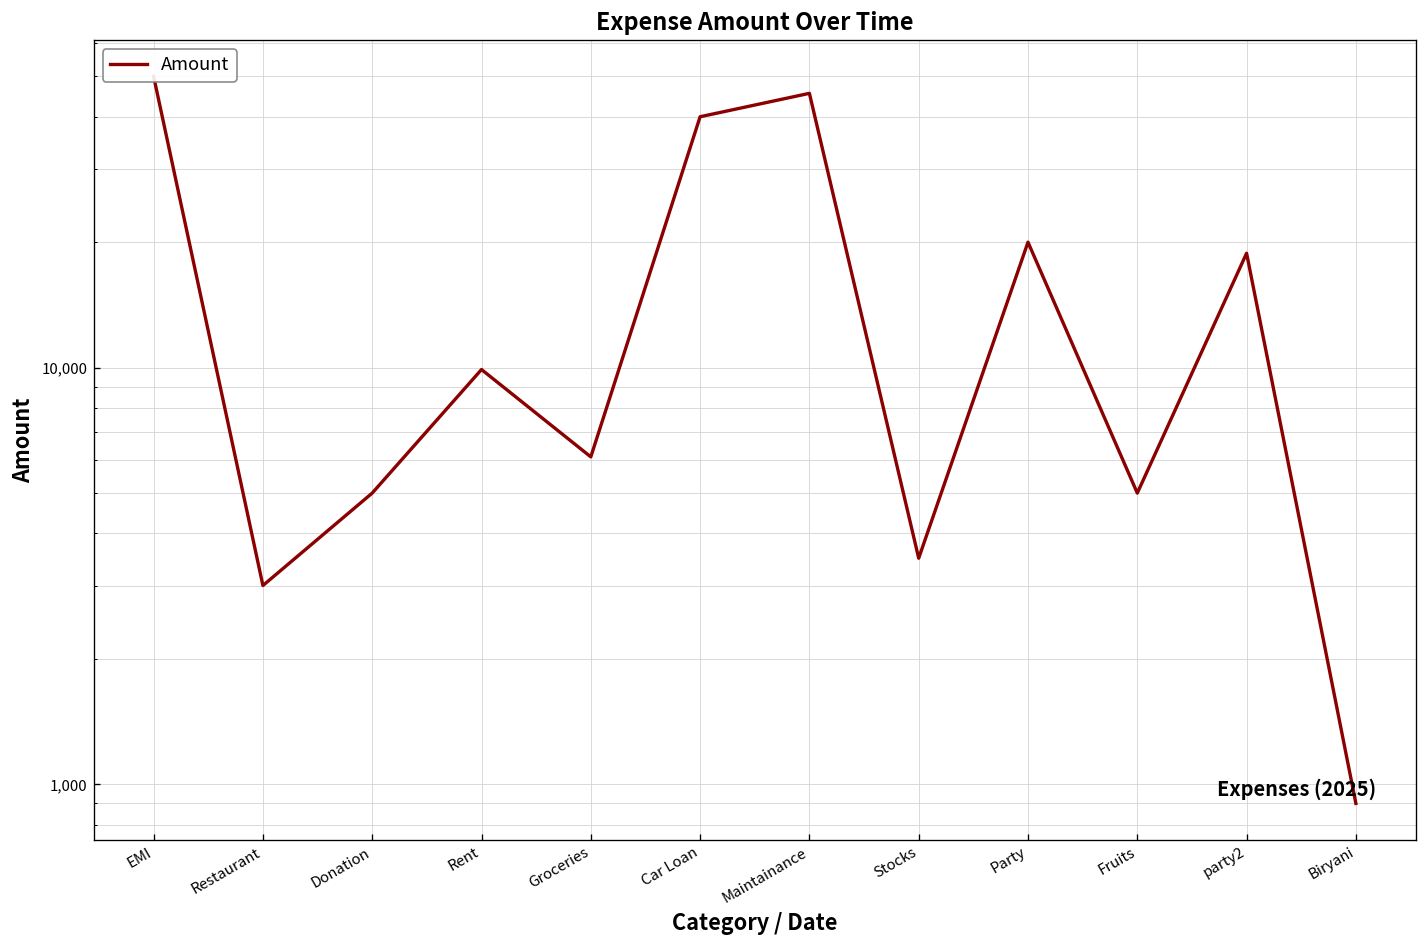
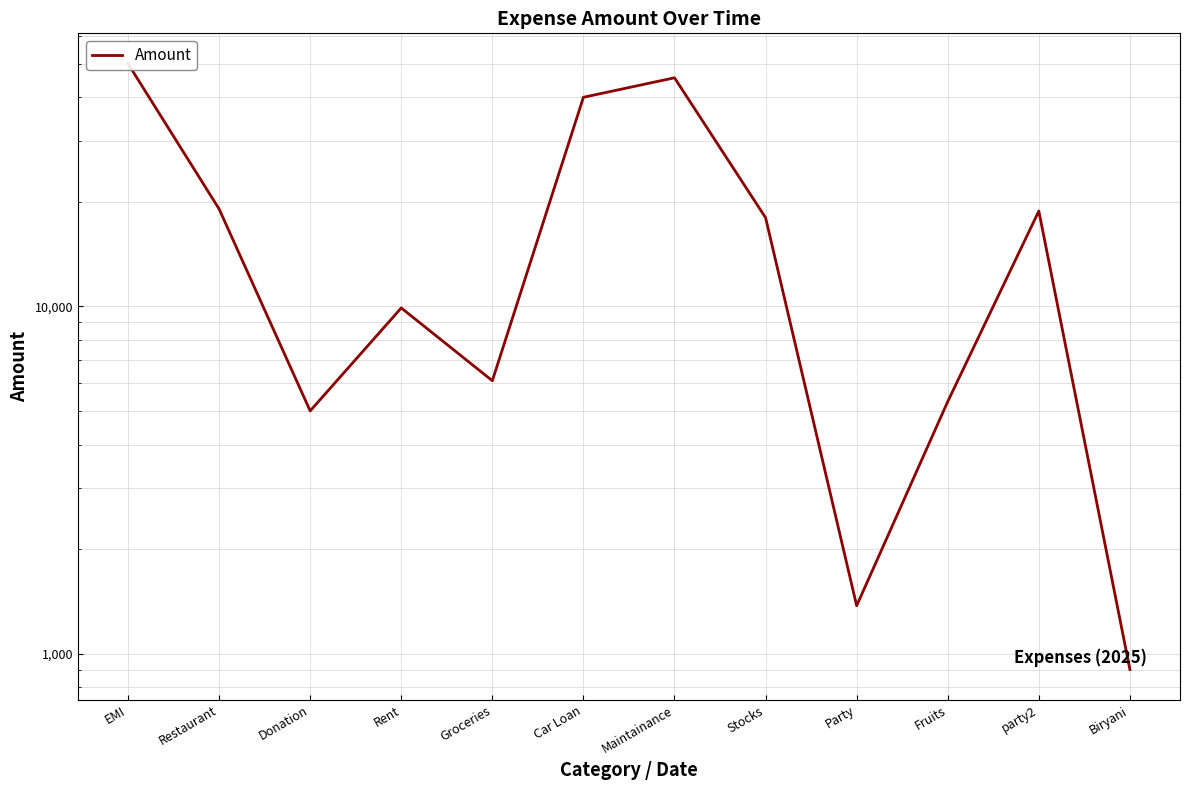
  {
-   "Restaurant": "3,000",
+   "Restaurant": "19,000",
    "Donation": "5,000",
    "Rent": "9,900",
    "Groceries": "6,100",
    "Car Loan": "40,000",
    "Maintainance": "46,000",
-   "Stocks": "3,500",
-   "Party": "20,000",
-   "Fruits": "5,000",
+   "Stocks": "18,000",
+   "Party": "1,370",
+   "Fruits": "5,300",
    "party2": "19,000"
  }
